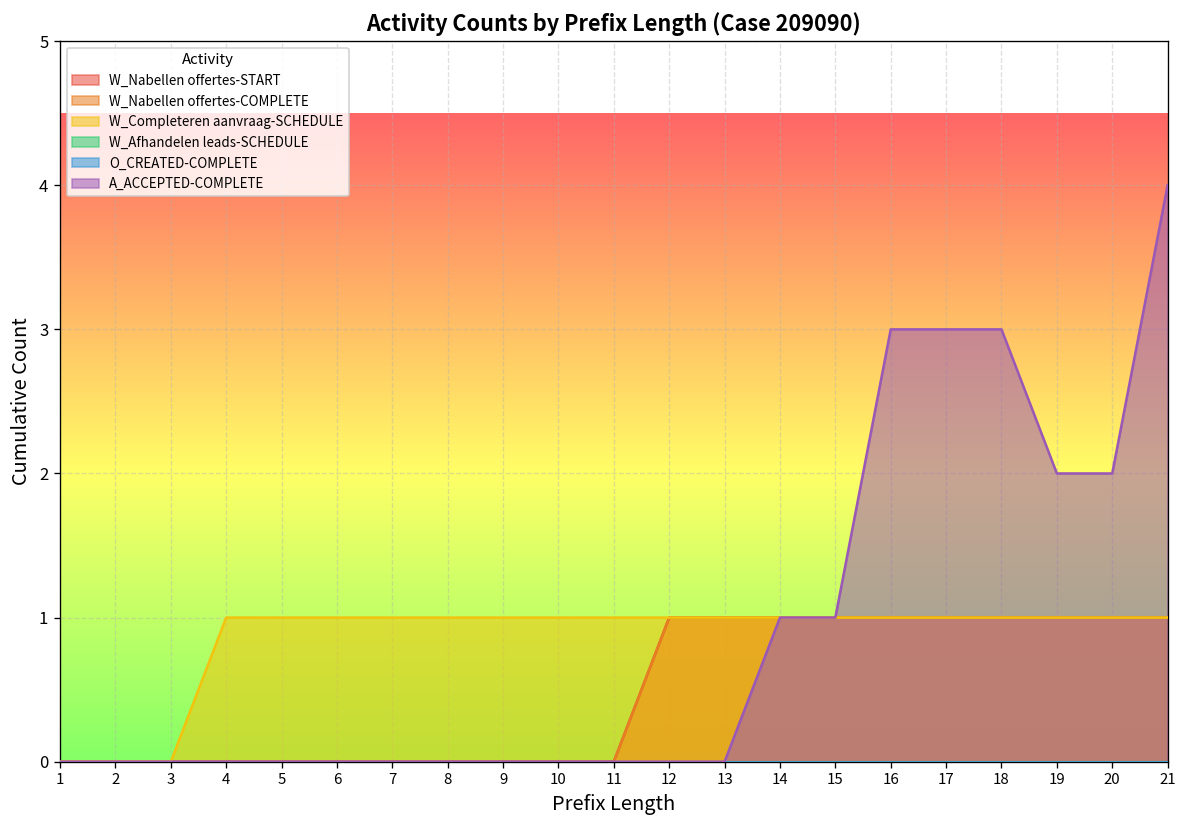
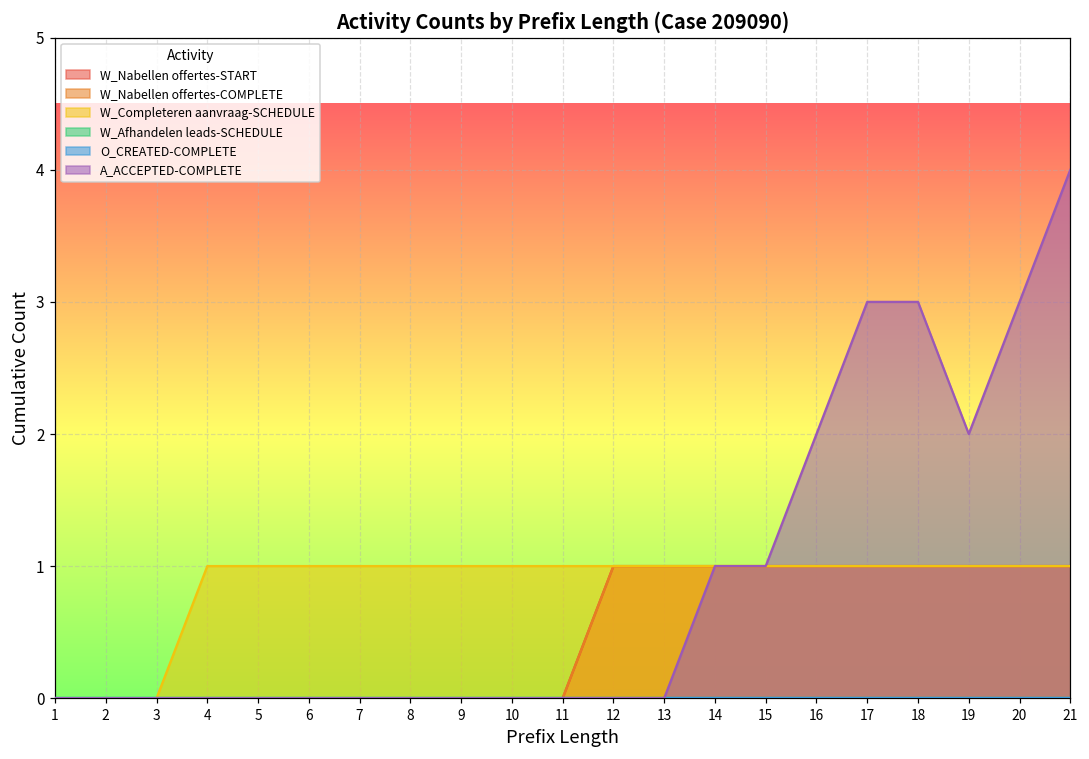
  {
    "W_Completeren aanvraag-SCHEDULE": {
      "4": 1,
      "5": 1,
      "6": 1,
      "7": 1,
      "8": 1,
      "9": 1,
      "10": 1,
      "11": 1
    },
    "O_CREATED-COMPLETE": {
      "14": 0,
      "15": 0,
      "16": 0,
      "17": 0,
      "18": 0,
      "19": 0,
      "20": 0,
      "21": 0
    },
    "A_ACCEPTED-COMPLETE": {
-     "16": 3,
+     "16": 2,
      "17": 3,
      "18": 3,
      "19": 2,
-     "20": 2,
+     "20": 3,
      "21": 4
    }
  }
